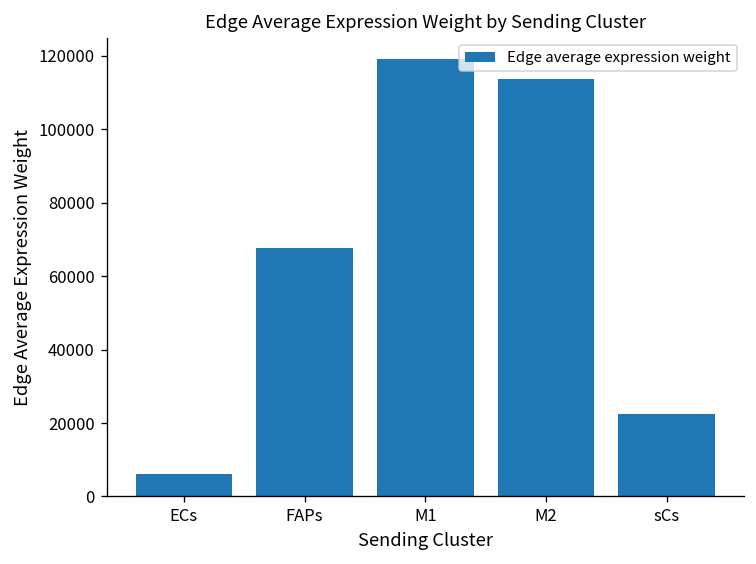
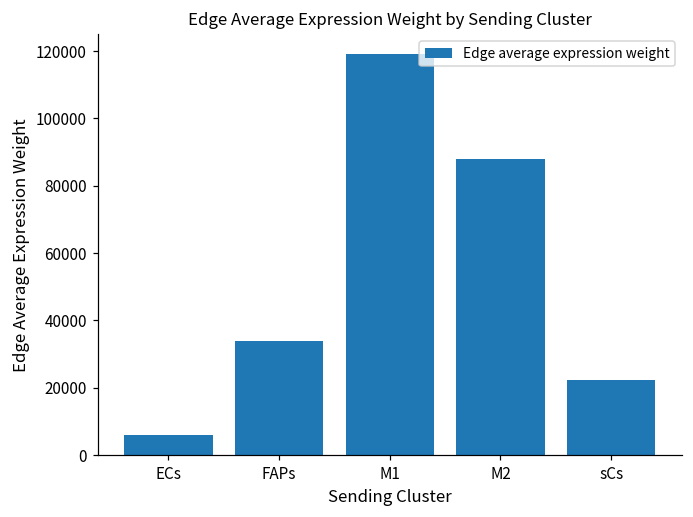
  {
    "ECs": 6000,
-   "FAPs": 68000,
+   "FAPs": 34000,
    "M1": 119000,
-   "M2": 114000,
+   "M2": 88000,
    "sCs": 22000
  }
